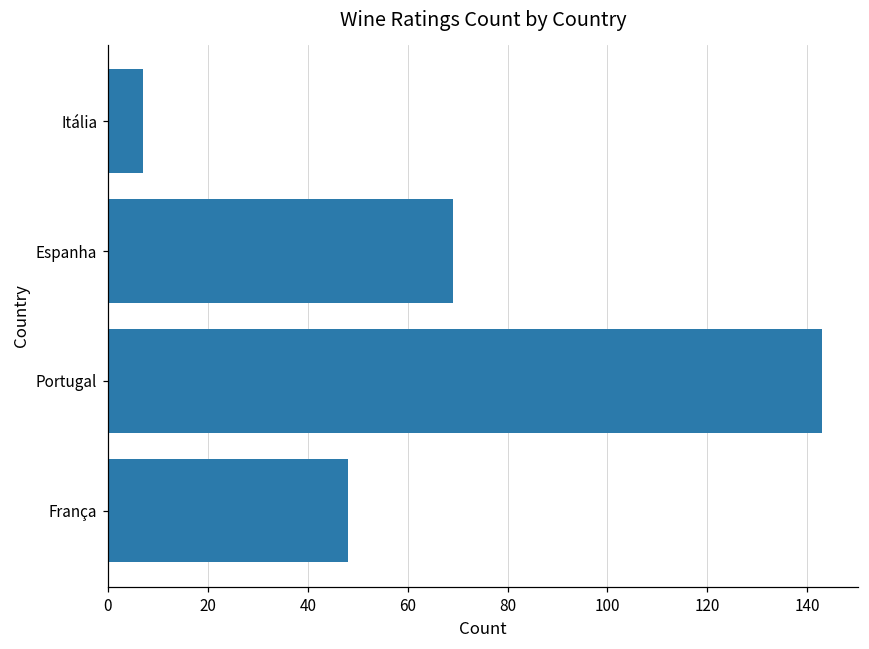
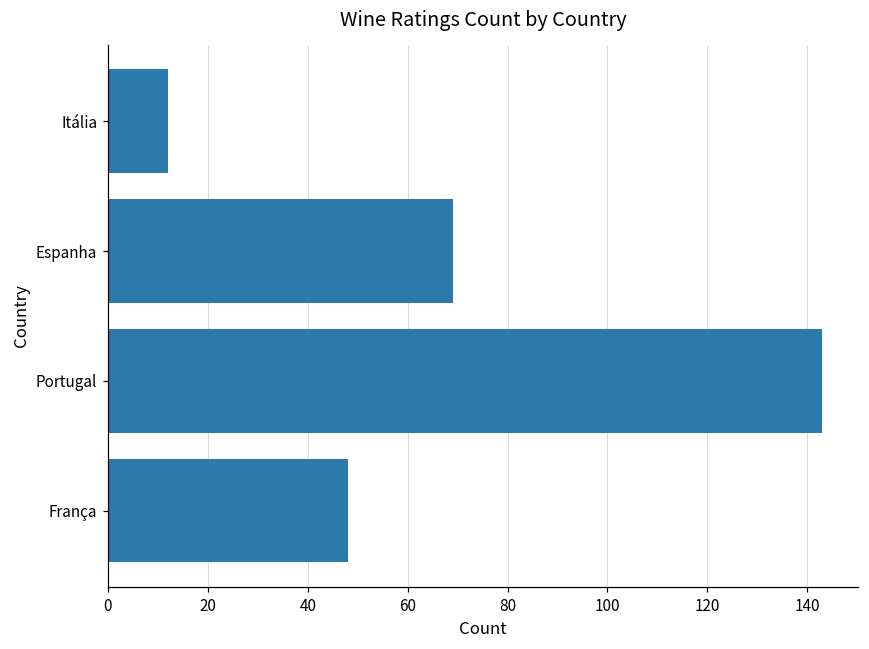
  {
-   "Itália": 7,
+   "Itália": 12,
    "Espanha": 69,
    "Portugal": 143,
    "França": 48
  }
